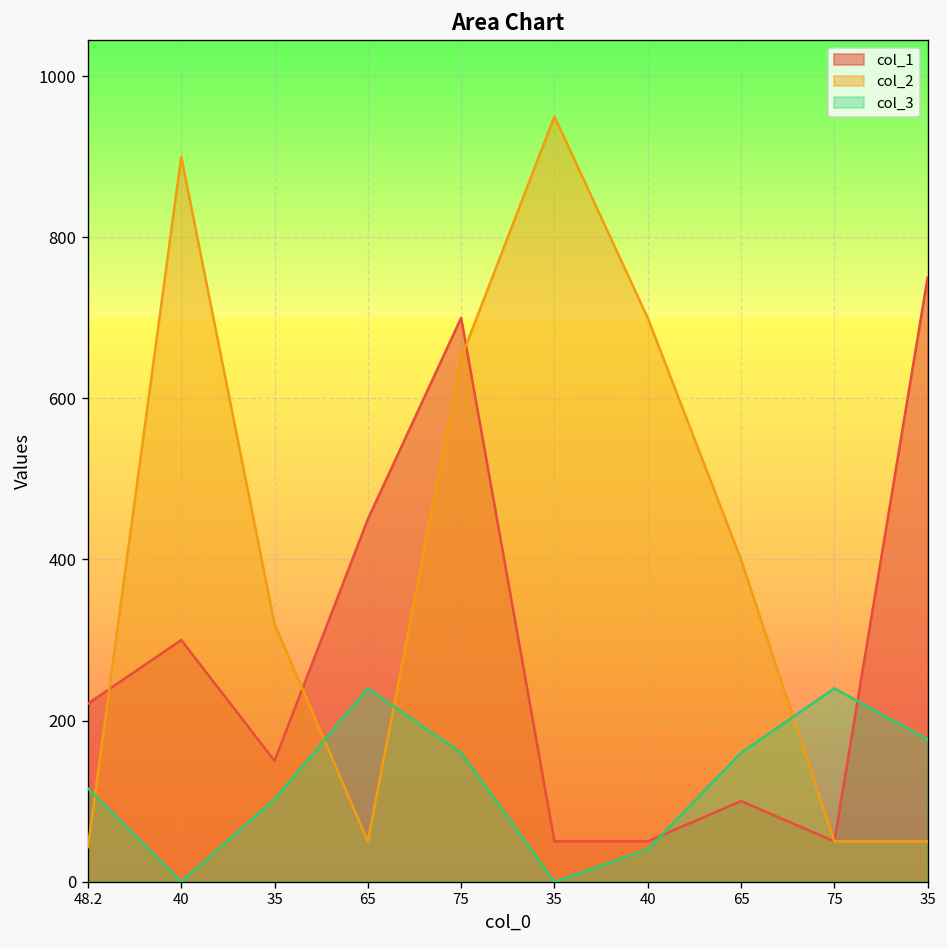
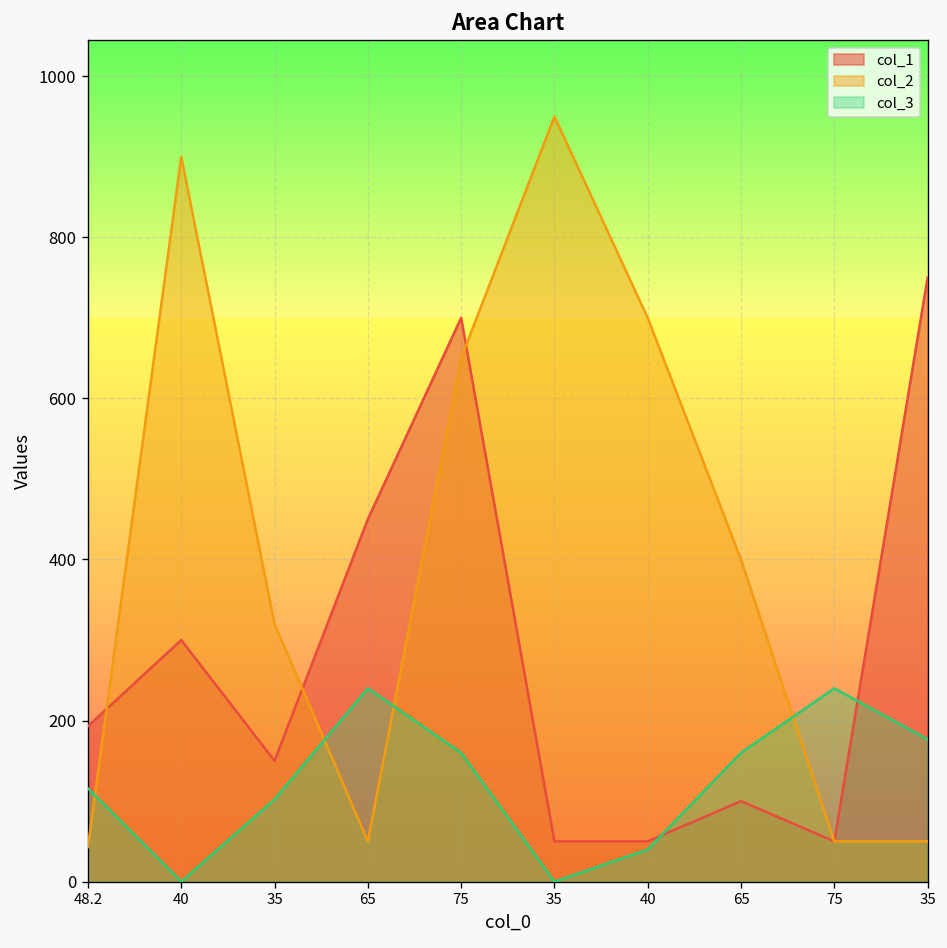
  {
    "col_1": {
-     "48.2": 220
+     "48.2": 190
    },
    "col_2": {
      "48.2": 40
    },
    "col_3": {
      "48.2": 120
    }
  }
